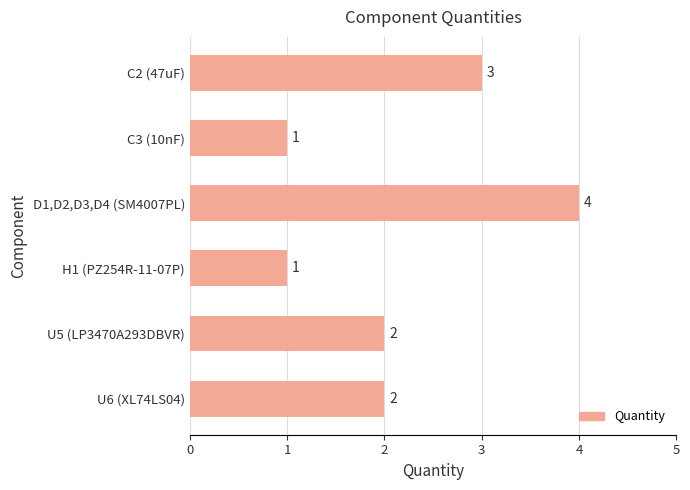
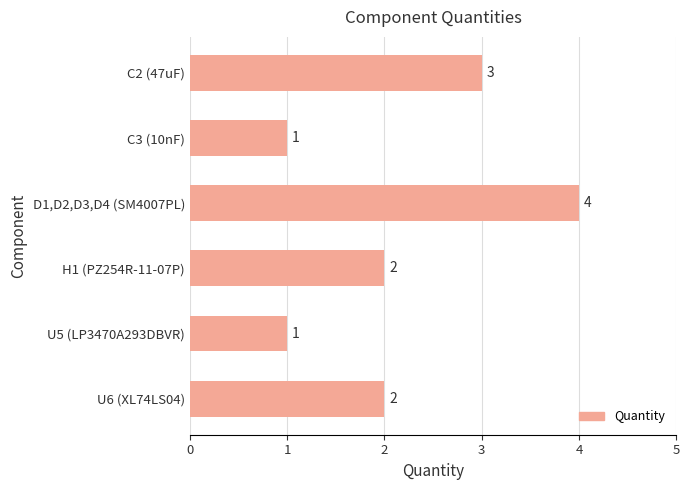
  {
    "C2 (47uF)": 3,
    "C3 (10nF)": 1,
    "D1,D2,D3,D4 (SM4007PL)": 4,
-   "H1 (PZ254R-11-07P)": 1,
-   "U5 (LP3470A293DBVR)": 2,
+   "H1 (PZ254R-11-07P)": 2,
+   "U5 (LP3470A293DBVR)": 1,
    "U6 (XL74LS04)": 2
  }
